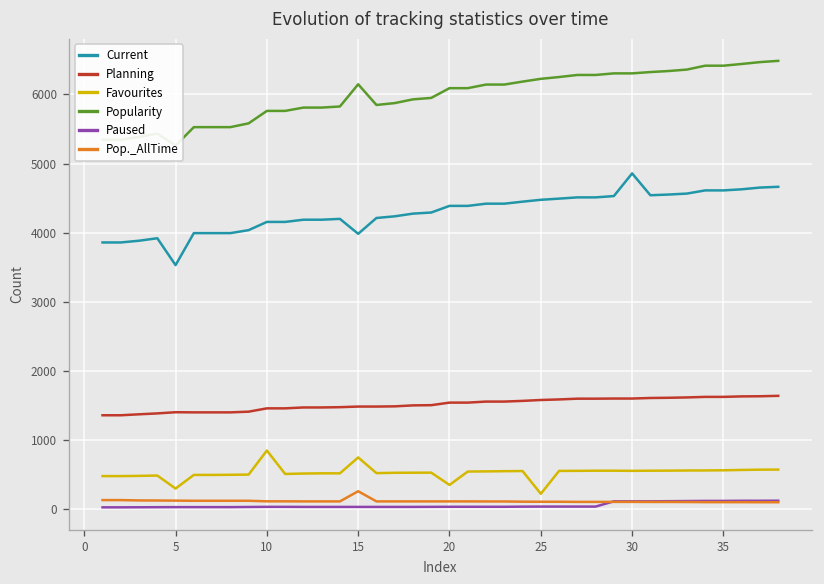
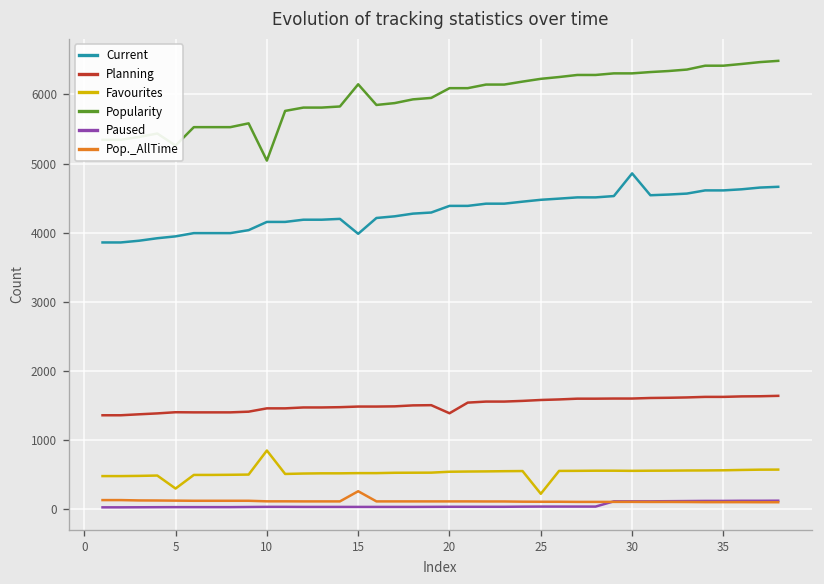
  {
    "Current": {
-     "5": 3500,
+     "5": 3900,
      "10": 4200,
      "15": 4000,
      "20": 4400,
      "25": 4500,
      "30": 4900,
      "35": 4600
    },
    "Planning": {
      "5": 1400,
      "10": 1500,
      "15": 1500,
-     "20": 1500,
+     "20": 1400,
      "25": 1600,
      "30": 1600,
      "35": 1600
    },
    "Favourites": {
      "5": 300,
      "10": 800,
-     "15": 700,
-     "20": 400,
+     "15": 500,
+     "20": 500,
      "25": 200,
      "30": 600,
      "35": 600
    },
    "Popularity": {
-     "10": 5800,
+     "10": 5000,
      "15": 6100,
      "20": 6100,
      "25": 6200,
      "30": 6300,
      "35": 6400
    },
    "Paused": {
      "5": 0,
      "10": 0,
      "15": 0,
      "20": 0,
      "25": 0
    },
    "Pop._AllTime": {
      "5": 100,
      "10": 100,
      "15": 300,
      "20": 100,
      "25": 100
    }
  }
